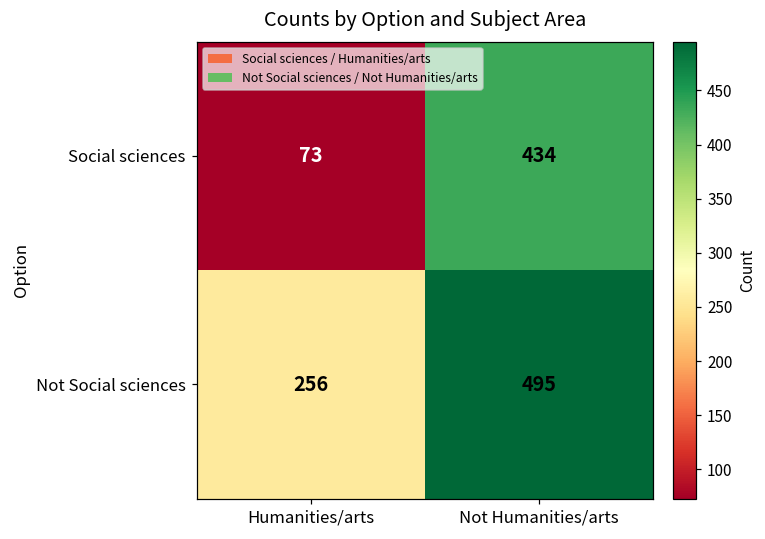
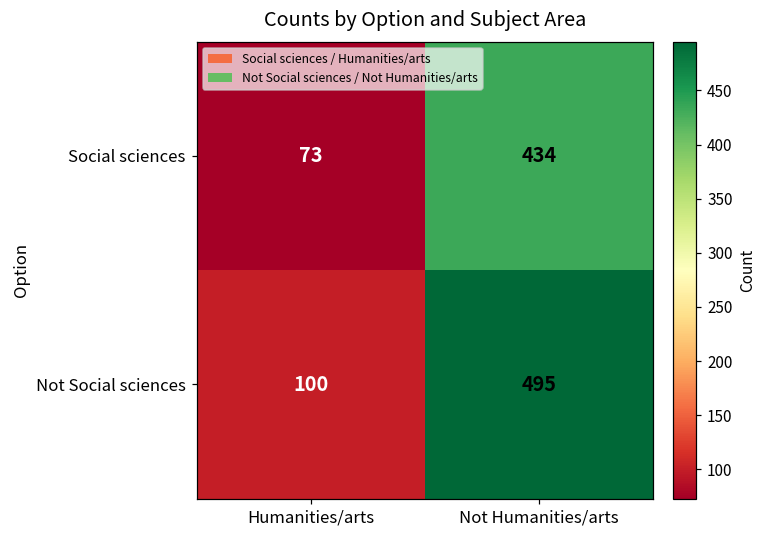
  {
    "Social sciences": {
      "Humanities/arts": 73,
      "Not Humanities/arts": 434
    },
    "Not Social sciences": {
-     "Humanities/arts": 256,
+     "Humanities/arts": 100,
      "Not Humanities/arts": 495
    }
  }
